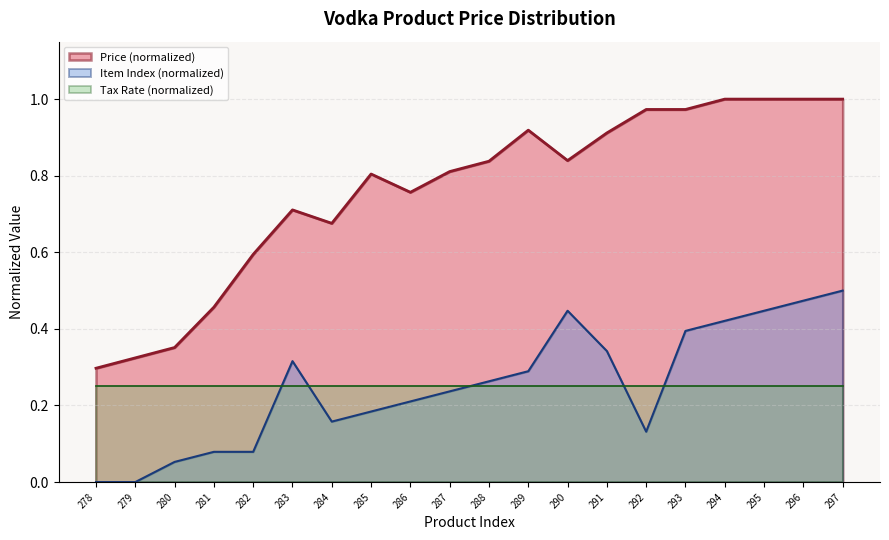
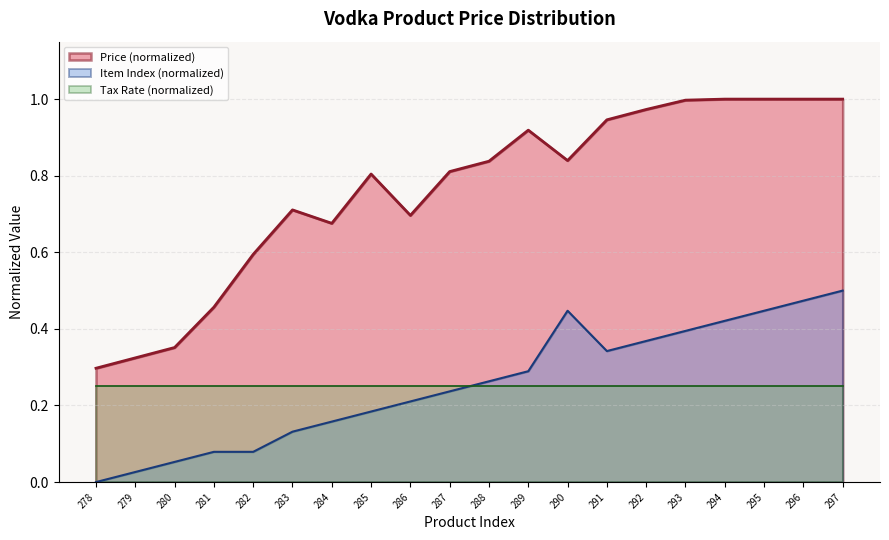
  {
    "Price (normalized)": {
      "278": 0.30,
      "279": 0.32,
      "280": 0.35,
      "281": 0.46,
      "282": 0.59,
      "283": 0.71,
      "284": 0.68,
      "285": 0.80,
-     "286": 0.76,
+     "286": 0.70,
      "287": 0.81,
      "288": 0.84,
      "289": 0.92,
      "290": 0.84,
-     "291": 0.91,
+     "291": 0.95,
      "292": 0.97,
-     "293": 0.97,
+     "293": 1.00,
      "294": 1.00,
      "295": 1.00,
      "296": 1.00,
      "297": 1.00
    },
    "Item Index (normalized)": {
      "278": 0.00,
-     "279": 0.00,
+     "279": 0.03,
      "280": 0.05,
      "281": 0.08,
      "282": 0.08,
-     "283": 0.32,
+     "283": 0.13,
      "284": 0.16,
      "285": 0.18,
      "286": 0.21,
      "287": 0.24,
      "288": 0.26,
      "289": 0.29,
      "290": 0.45,
      "291": 0.34,
-     "292": 0.13,
+     "292": 0.37,
      "293": 0.39,
      "294": 0.42,
      "295": 0.45,
      "296": 0.47,
      "297": 0.50
    },
    "Tax Rate (normalized)": {
      "278": 0.25,
      "279": 0.25,
      "280": 0.25,
      "281": 0.25,
      "282": 0.25,
      "283": 0.25,
      "284": 0.25,
      "285": 0.25,
      "286": 0.25,
      "287": 0.25,
      "288": 0.25,
      "289": 0.25,
      "290": 0.25,
      "291": 0.25,
      "292": 0.25,
      "293": 0.25,
      "294": 0.25,
      "295": 0.25,
      "296": 0.25,
      "297": 0.25
    }
  }
